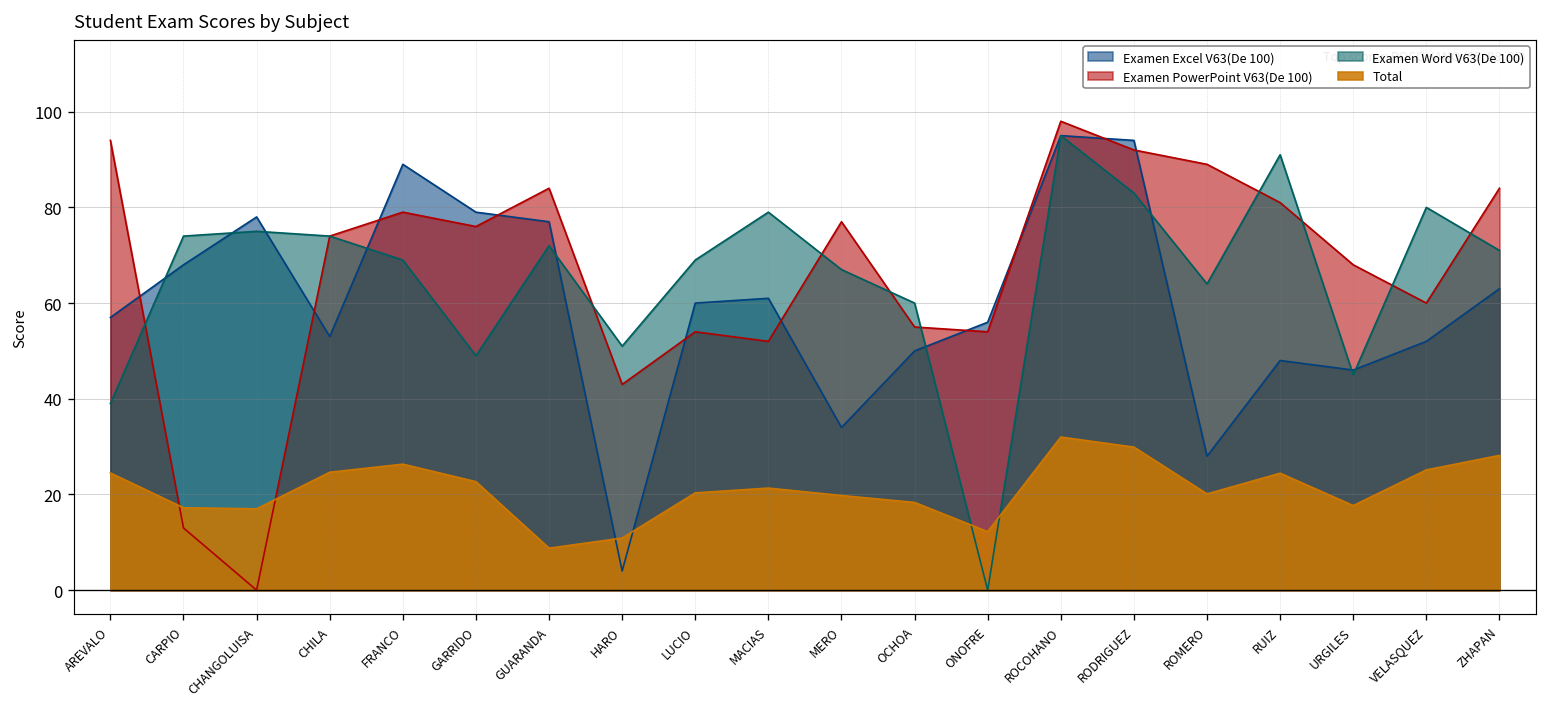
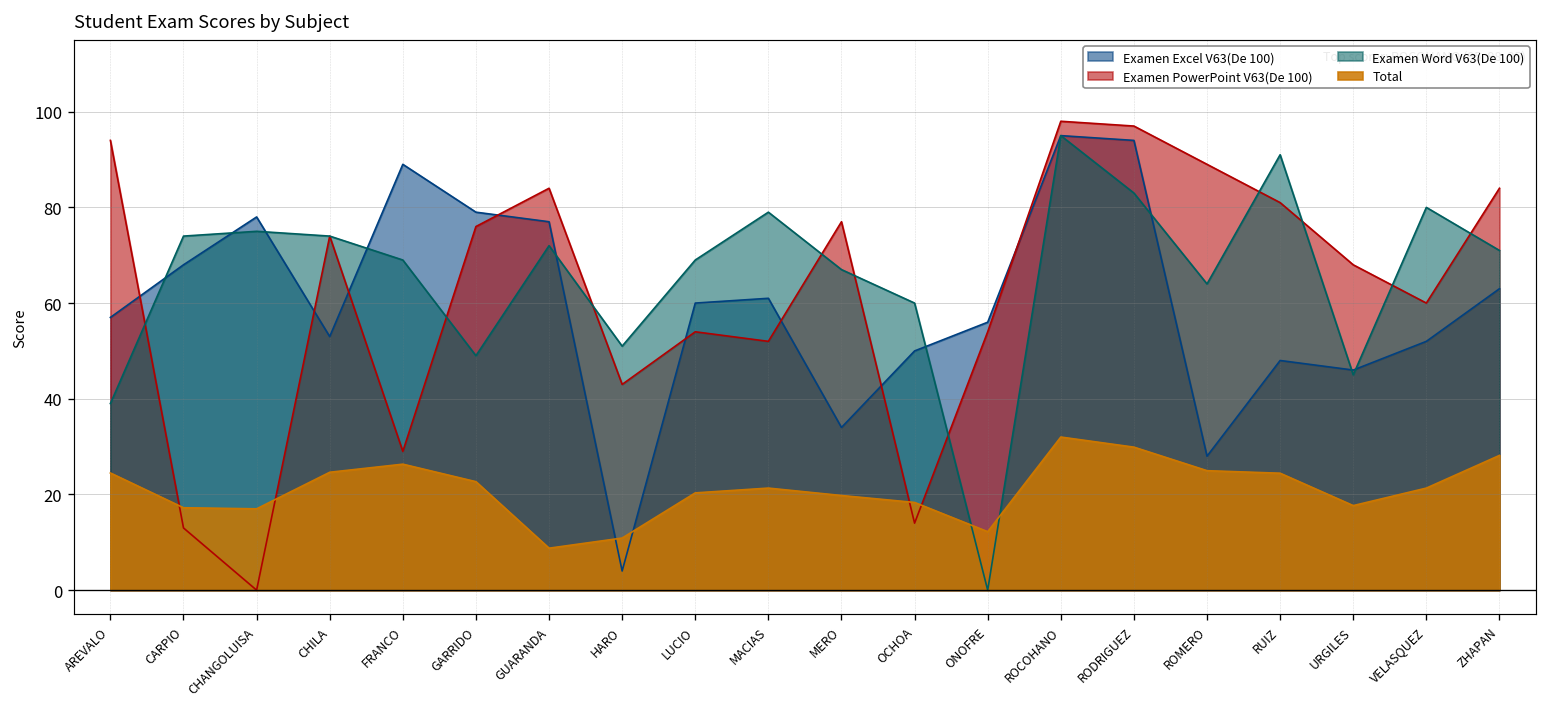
  {
    "Examen PowerPoint V63(De 100)": {
      "AREVALO": 94,
      "CARPIO": 13,
      "CHANGOLUISA": 0,
-     "FRANCO": 79,
+     "FRANCO": 29,
      "GARRIDO": 76,
      "GUARANDA": 84,
      "HARO": 43,
      "LUCIO": 54,
      "MACIAS": 52,
      "MERO": 77,
-     "OCHOA": 55,
+     "OCHOA": 14,
      "ONOFRE": 54,
      "ROCOHANO": 98,
-     "RODRIGUEZ": 92,
+     "RODRIGUEZ": 97,
      "ROMERO": 89,
      "RUIZ": 81,
      "URGILES": 68,
      "VELASQUEZ": 60,
      "ZHAPAN": 84
    },
    "Total": {
      "AREVALO": 24,
      "CARPIO": 17,
      "CHANGOLUISA": 17,
      "CHILA": 25,
      "FRANCO": 26,
      "GARRIDO": 23,
      "GUARANDA": 9,
      "HARO": 11,
      "LUCIO": 20,
      "MACIAS": 21,
      "MERO": 20,
      "OCHOA": 18,
      "ONOFRE": 12,
      "ROCOHANO": 32,
      "RODRIGUEZ": 30,
-     "ROMERO": 20,
+     "ROMERO": 25,
      "RUIZ": 24,
      "URGILES": 18,
-     "VELASQUEZ": 25,
+     "VELASQUEZ": 21,
      "ZHAPAN": 28
    }
  }
